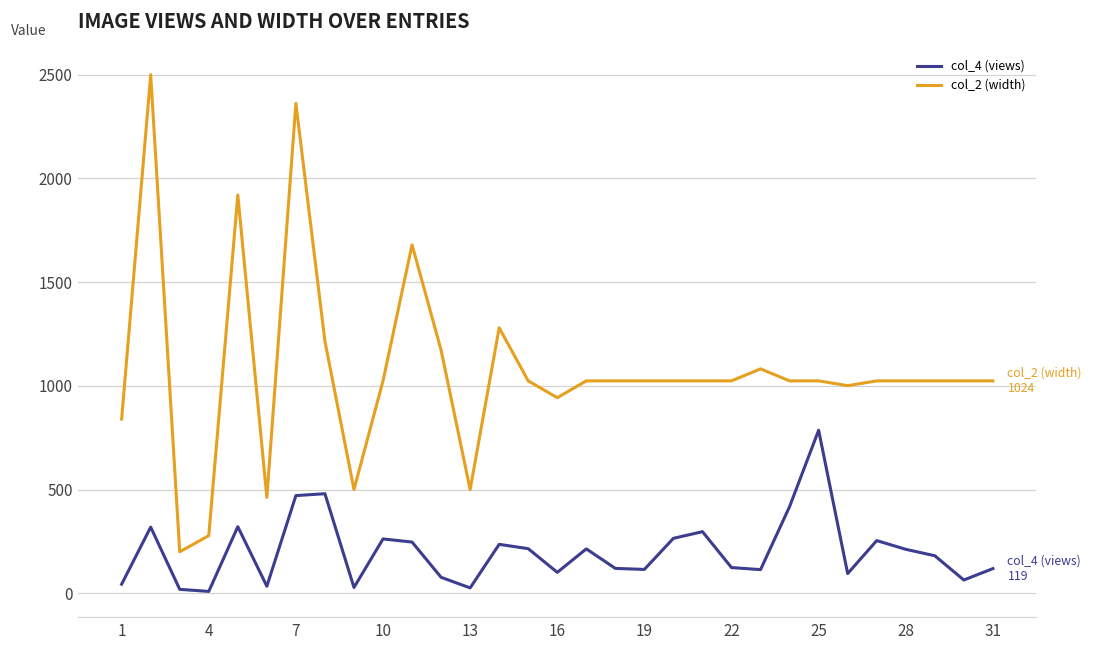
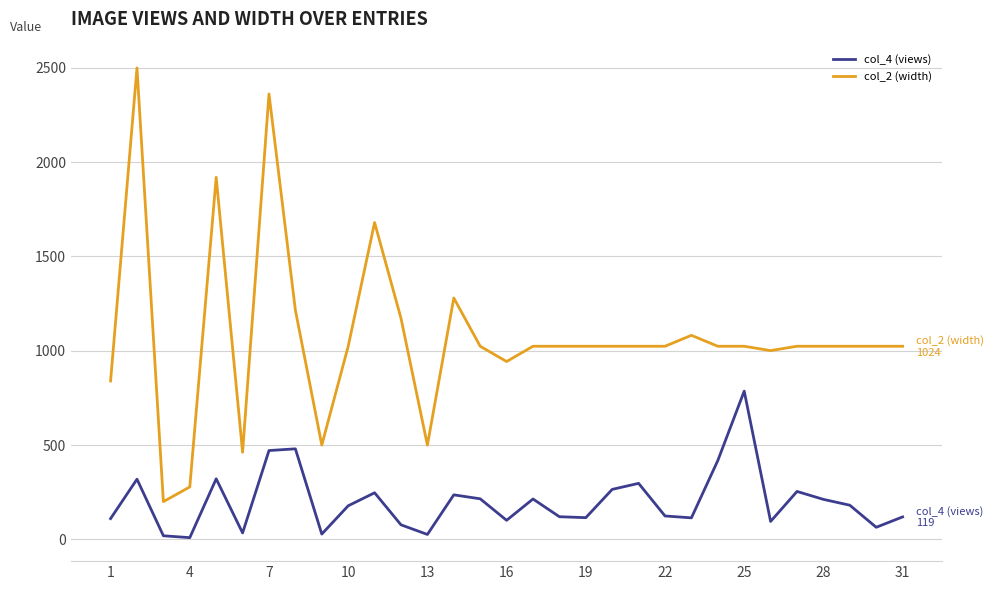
  {
    "col_4 (views)": {
-     "1": 40,
+     "1": 110,
      "4": 10,
      "7": 470,
-     "10": 260,
+     "10": 180,
      "13": 30,
      "16": 100,
      "19": 120,
      "22": 120,
      "25": 790,
      "28": 210
    },
    "col_2 (width)": {
      "31": 1024
    }
  }
